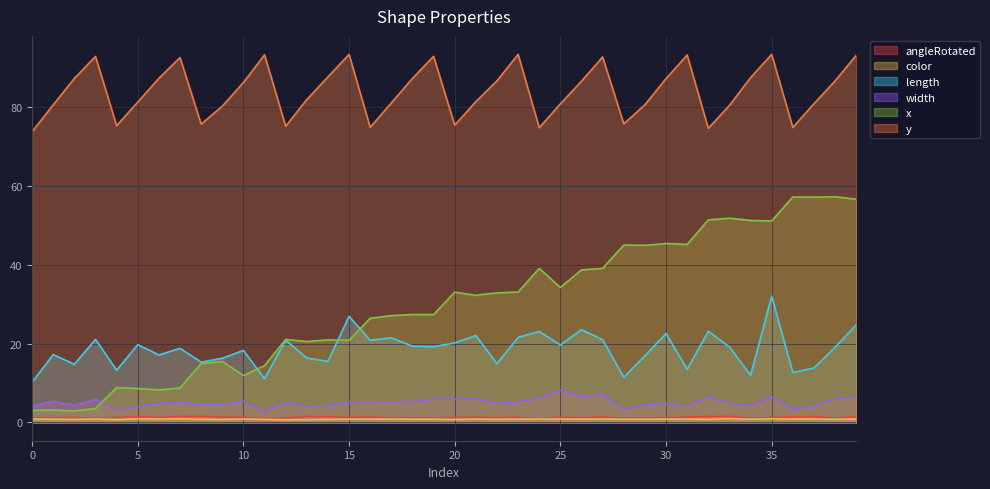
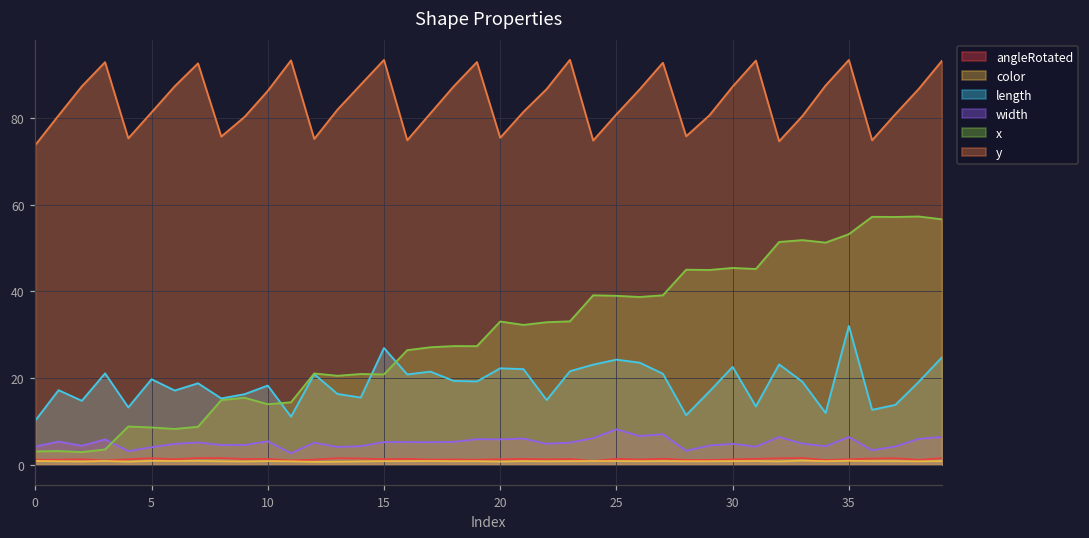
  {
    "length": {
      "0": 10,
      "5": 20,
      "10": 18,
      "15": 27,
-     "20": 20,
-     "25": 20,
+     "20": 22,
+     "25": 24,
      "30": 23,
      "35": 32
    },
    "width": {
      "0": 4,
      "5": 4,
      "10": 5,
      "15": 5,
      "20": 6,
      "25": 8,
      "30": 5,
      "35": 6
    },
    "x": {
      "0": 3,
      "5": 9,
-     "10": 12,
+     "10": 14,
      "15": 21,
      "20": 33,
-     "25": 34,
+     "25": 39,
      "30": 45,
-     "35": 51
+     "35": 53
    }
  }
